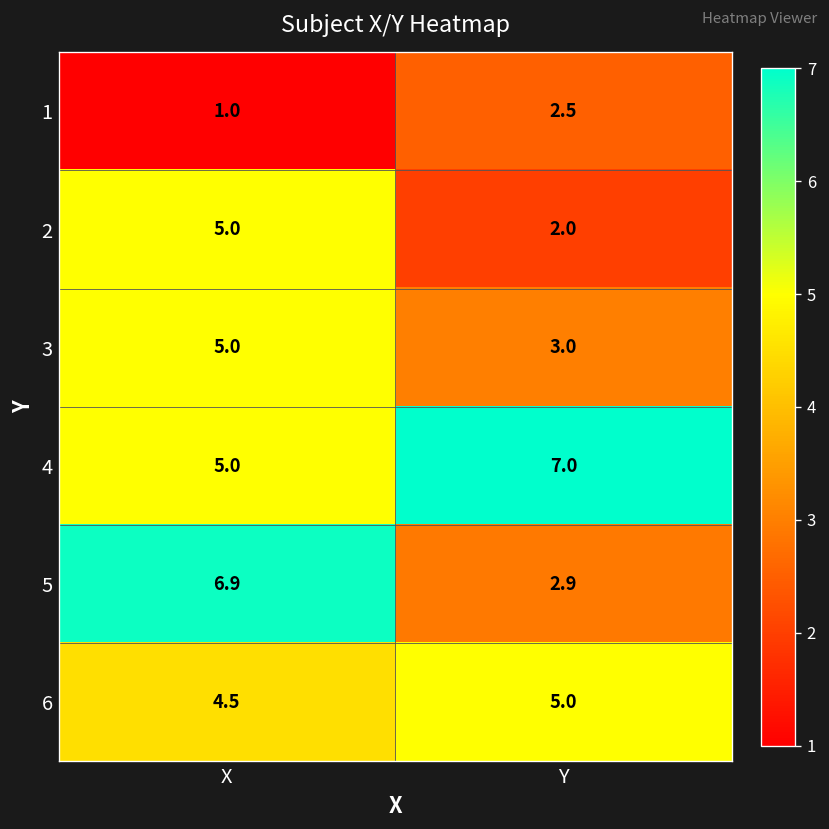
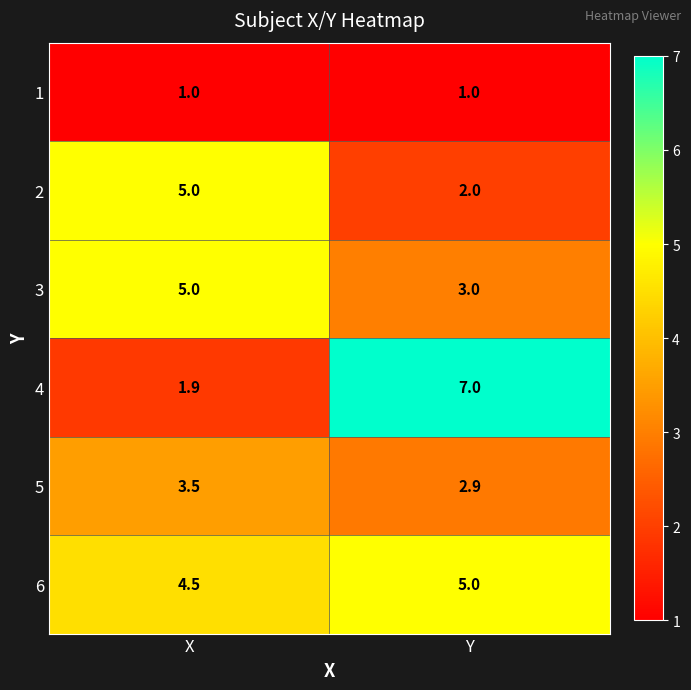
  {
    "1": {
      "X": 1.0,
-     "Y": 2.5
+     "Y": 1.0
    },
    "2": {
      "X": 5.0,
      "Y": 2.0
    },
    "3": {
      "X": 5.0,
      "Y": 3.0
    },
    "4": {
-     "X": 5.0,
+     "X": 1.9,
      "Y": 7.0
    },
    "5": {
-     "X": 6.9,
+     "X": 3.5,
      "Y": 2.9
    },
    "6": {
      "X": 4.5,
      "Y": 5.0
    }
  }
